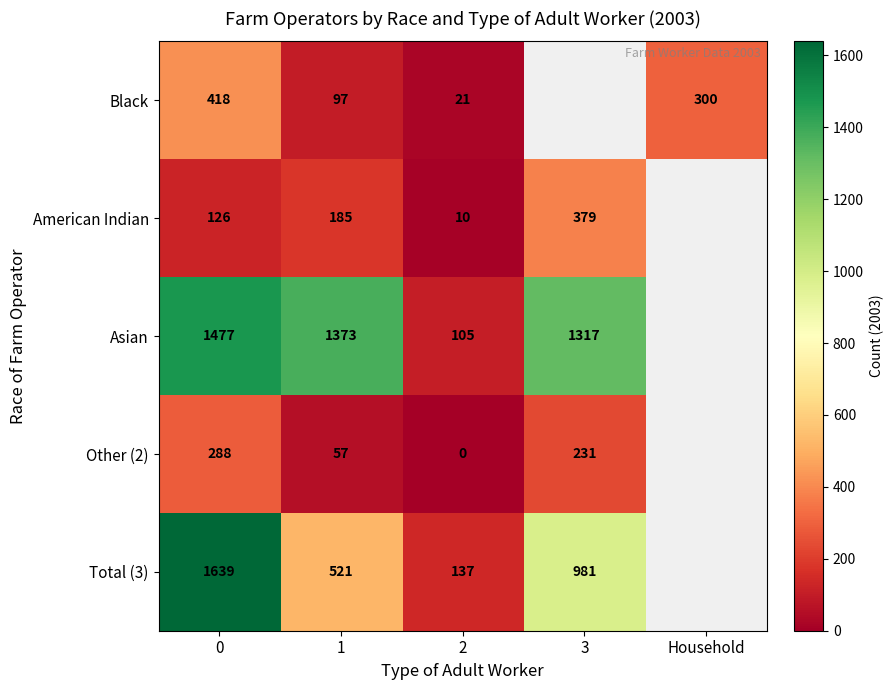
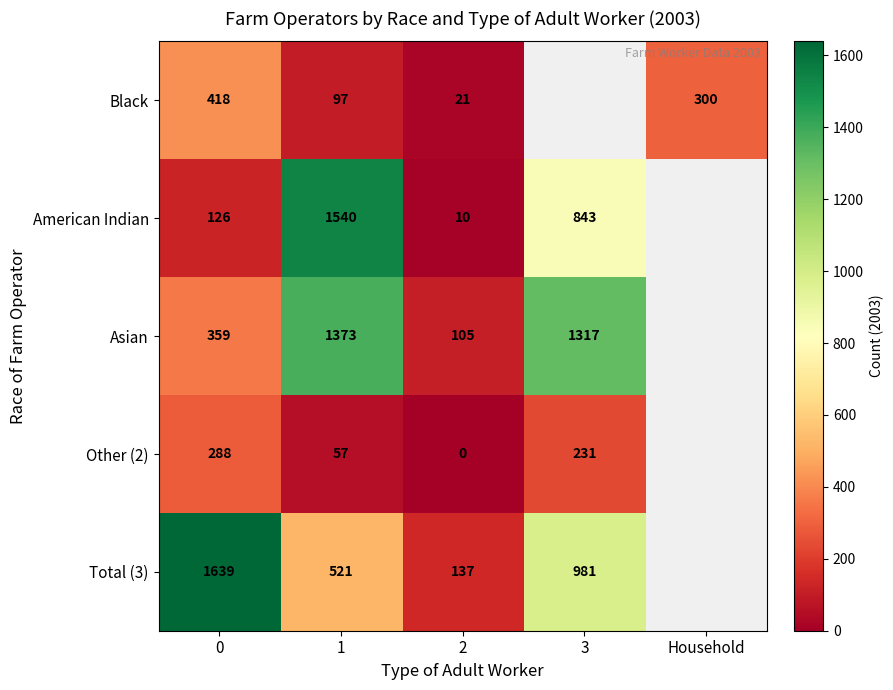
  {
    "Black": {
      "0": 418,
      "1": 97,
      "2": 21
    },
    "American Indian": {
      "0": 126,
-     "1": 185,
+     "1": 1540,
      "2": 10,
-     "3": 379
+     "3": 843
    },
    "Asian": {
-     "0": 1477,
+     "0": 359,
      "1": 1373,
      "2": 105,
      "3": 1317
    },
    "Other (2)": {
      "0": 288,
      "1": 57,
      "2": 0,
      "3": 231
    },
    "Total (3)": {
      "0": 1639,
      "1": 521,
      "2": 137,
      "3": 981
    }
  }
